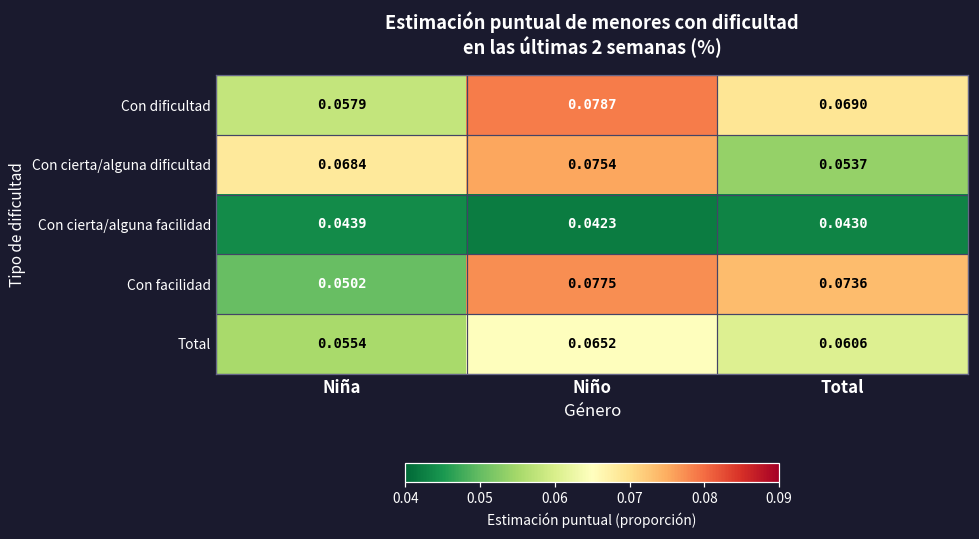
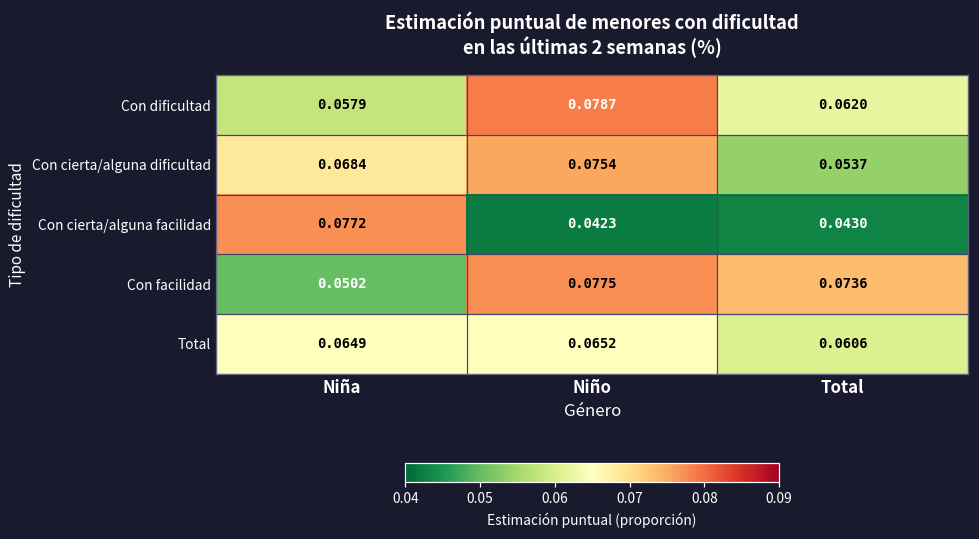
  {
    "Con dificultad": {
      "Niña": 0.0579,
      "Niño": 0.0787,
-     "Total": 0.0690
+     "Total": 0.0620
    },
    "Con cierta/alguna dificultad": {
      "Niña": 0.0684,
      "Niño": 0.0754,
      "Total": 0.0537
    },
    "Con cierta/alguna facilidad": {
-     "Niña": 0.0439,
+     "Niña": 0.0772,
      "Niño": 0.0423,
      "Total": 0.0430
    },
    "Con facilidad": {
      "Niña": 0.0502,
      "Niño": 0.0775,
      "Total": 0.0736
    },
    "Total": {
-     "Niña": 0.0554,
+     "Niña": 0.0649,
      "Niño": 0.0652,
      "Total": 0.0606
    }
  }
